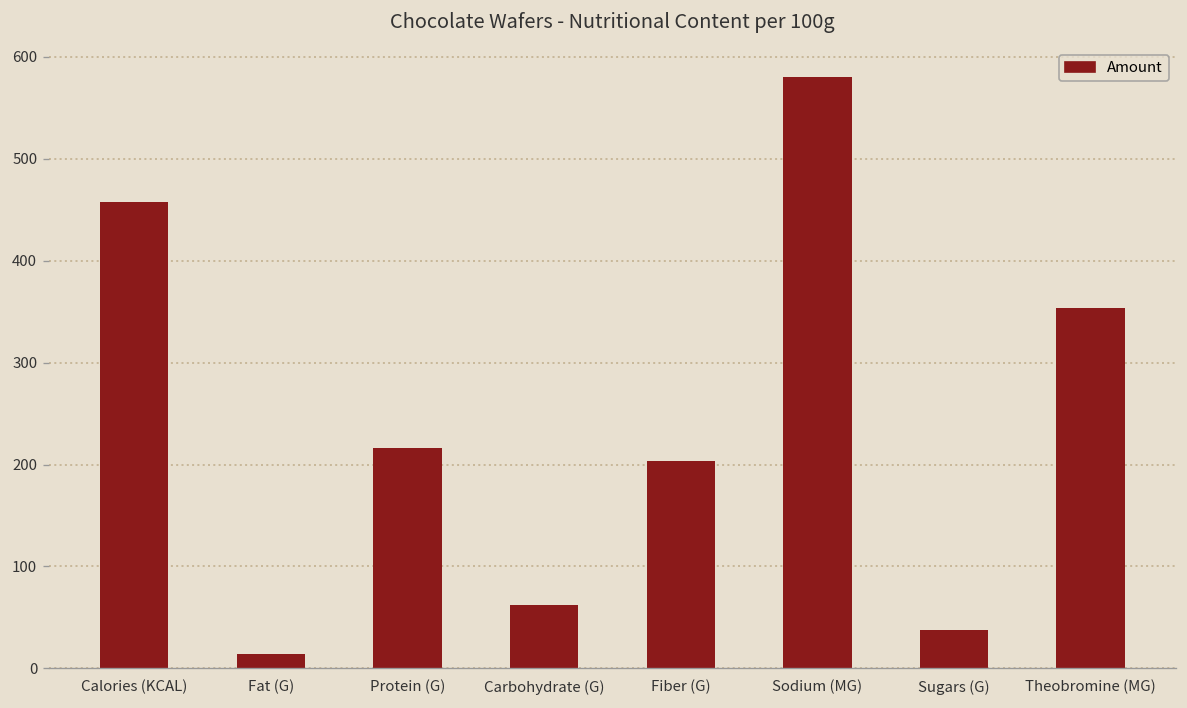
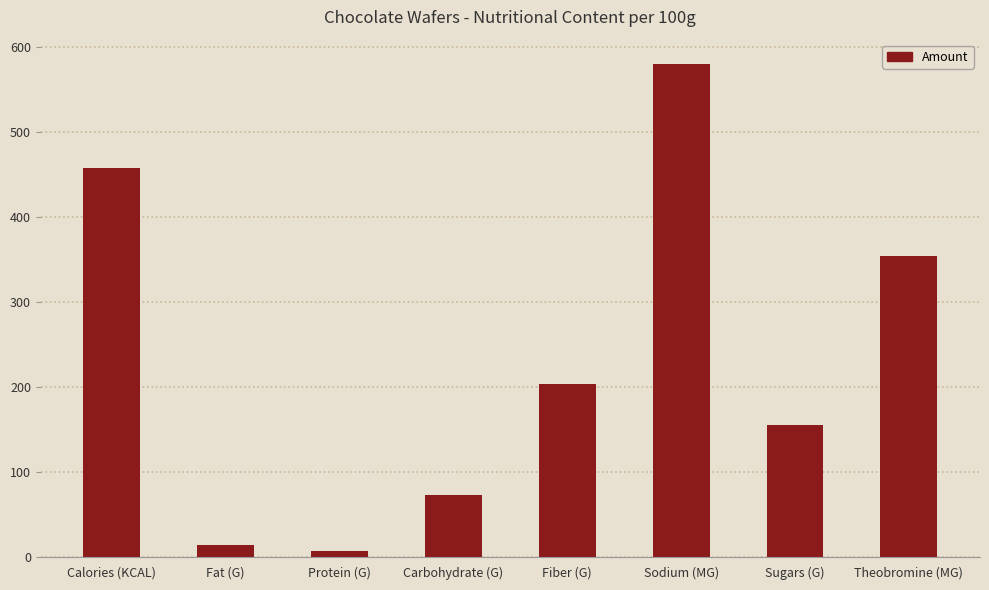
  {
    "Calories (KCAL)": 460,
    "Fat (G)": 10,
-   "Protein (G)": 220,
-   "Carbohydrate (G)": 60,
+   "Protein (G)": 10,
+   "Carbohydrate (G)": 70,
    "Fiber (G)": 200,
    "Sodium (MG)": 580,
-   "Sugars (G)": 40,
+   "Sugars (G)": 160,
    "Theobromine (MG)": 350
  }
